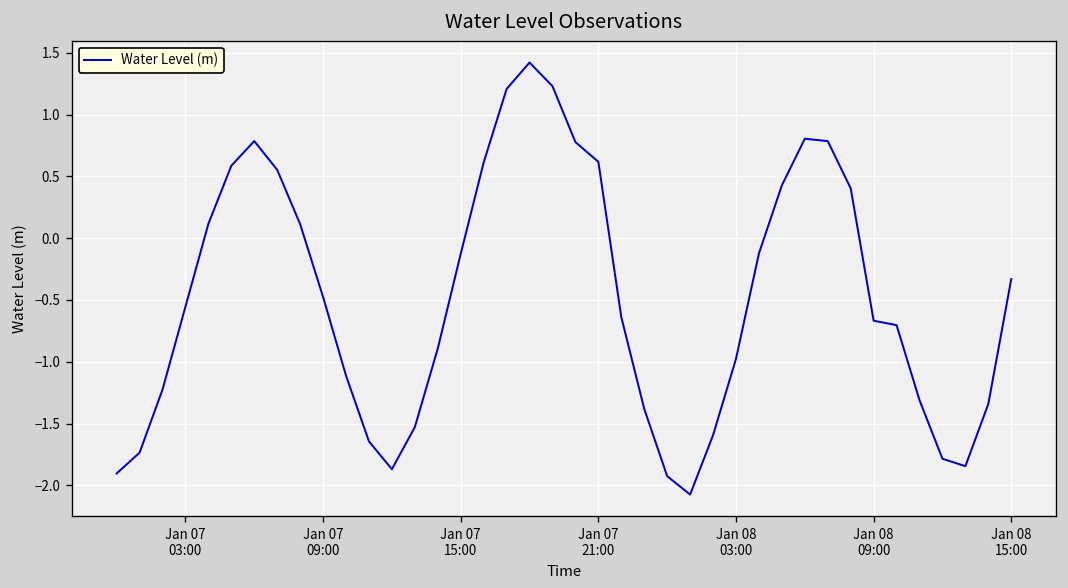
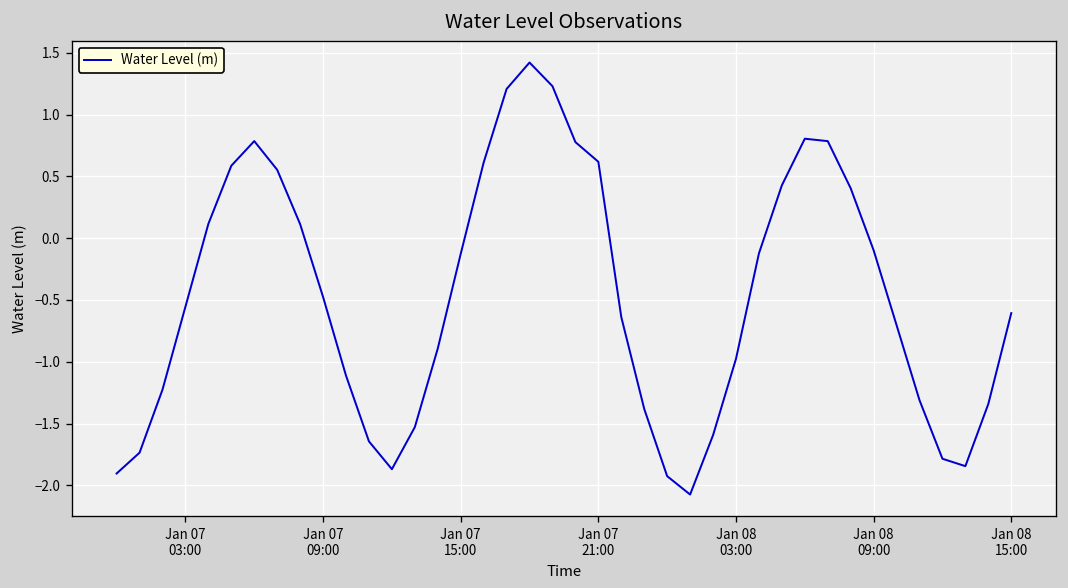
  {
    "Jan 07 03:00": -0.55,
    "Jan 07 09:00": -0.48,
    "Jan 07 15:00": -0.13,
    "Jan 07 21:00": 0.62,
    "Jan 08 03:00": -0.98,
-   "Jan 08 09:00": -0.67,
-   "Jan 08 15:00": -0.33
+   "Jan 08 09:00": -0.10,
+   "Jan 08 15:00": -0.61
  }
